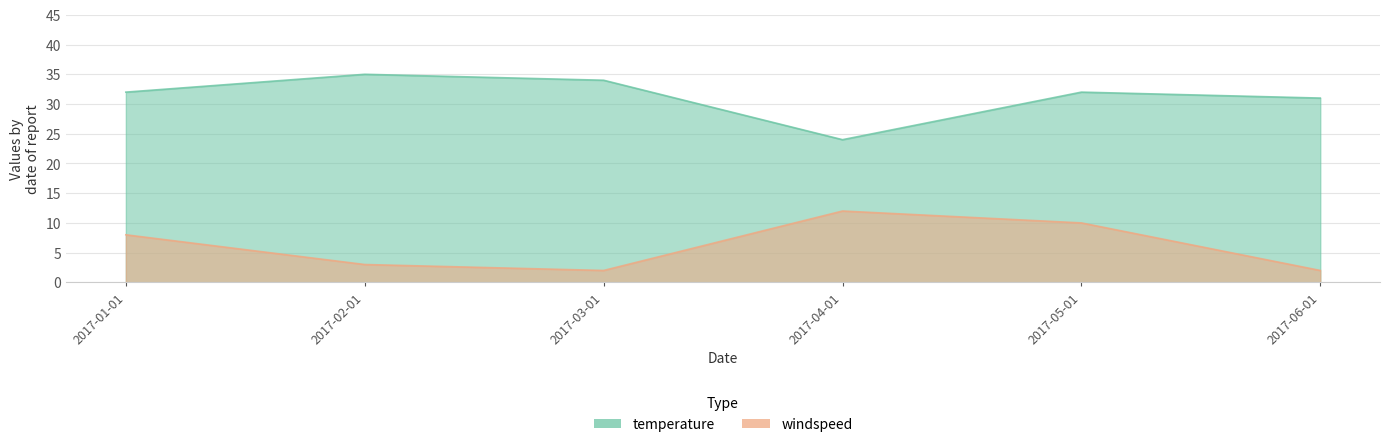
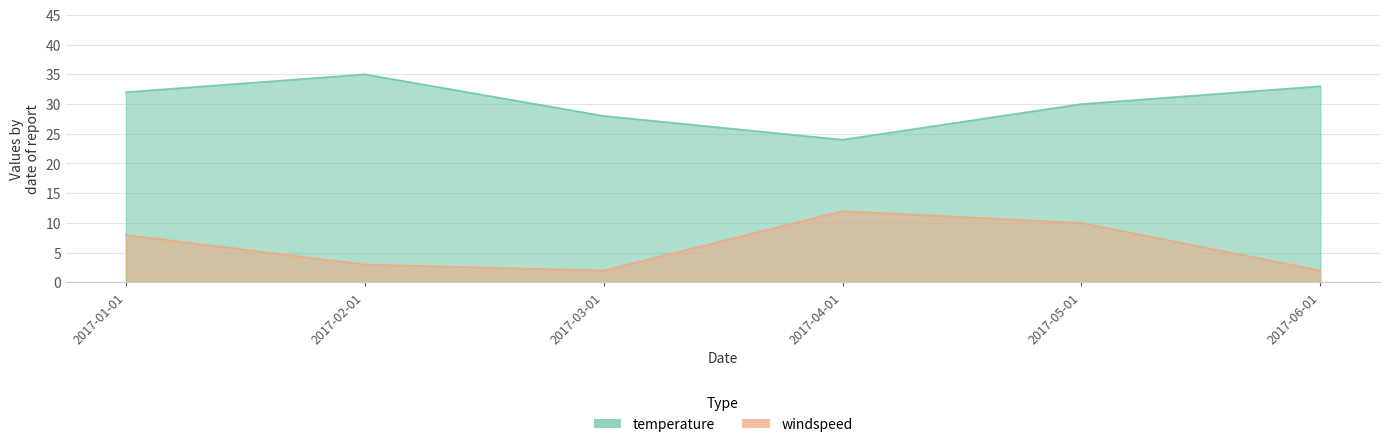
  {
    "temperature": {
      "2017-01-01": 32,
      "2017-02-01": 35,
-     "2017-03-01": 34,
+     "2017-03-01": 28,
      "2017-04-01": 24,
-     "2017-05-01": 32,
-     "2017-06-01": 31
+     "2017-05-01": 30,
+     "2017-06-01": 33
    },
    "windspeed": {
      "2017-01-01": 8,
      "2017-02-01": 3,
      "2017-03-01": 2,
      "2017-04-01": 12,
      "2017-05-01": 10,
      "2017-06-01": 2
    }
  }
